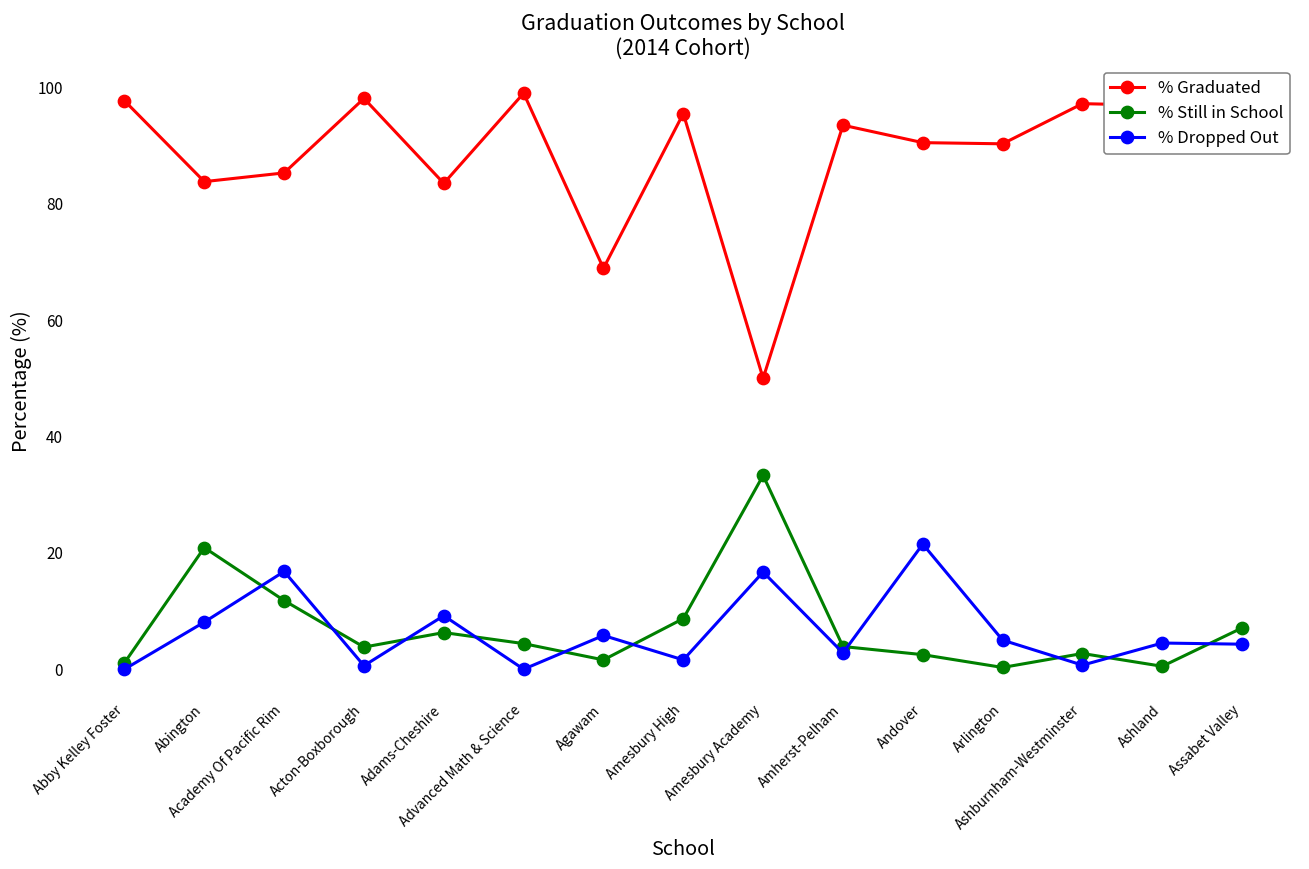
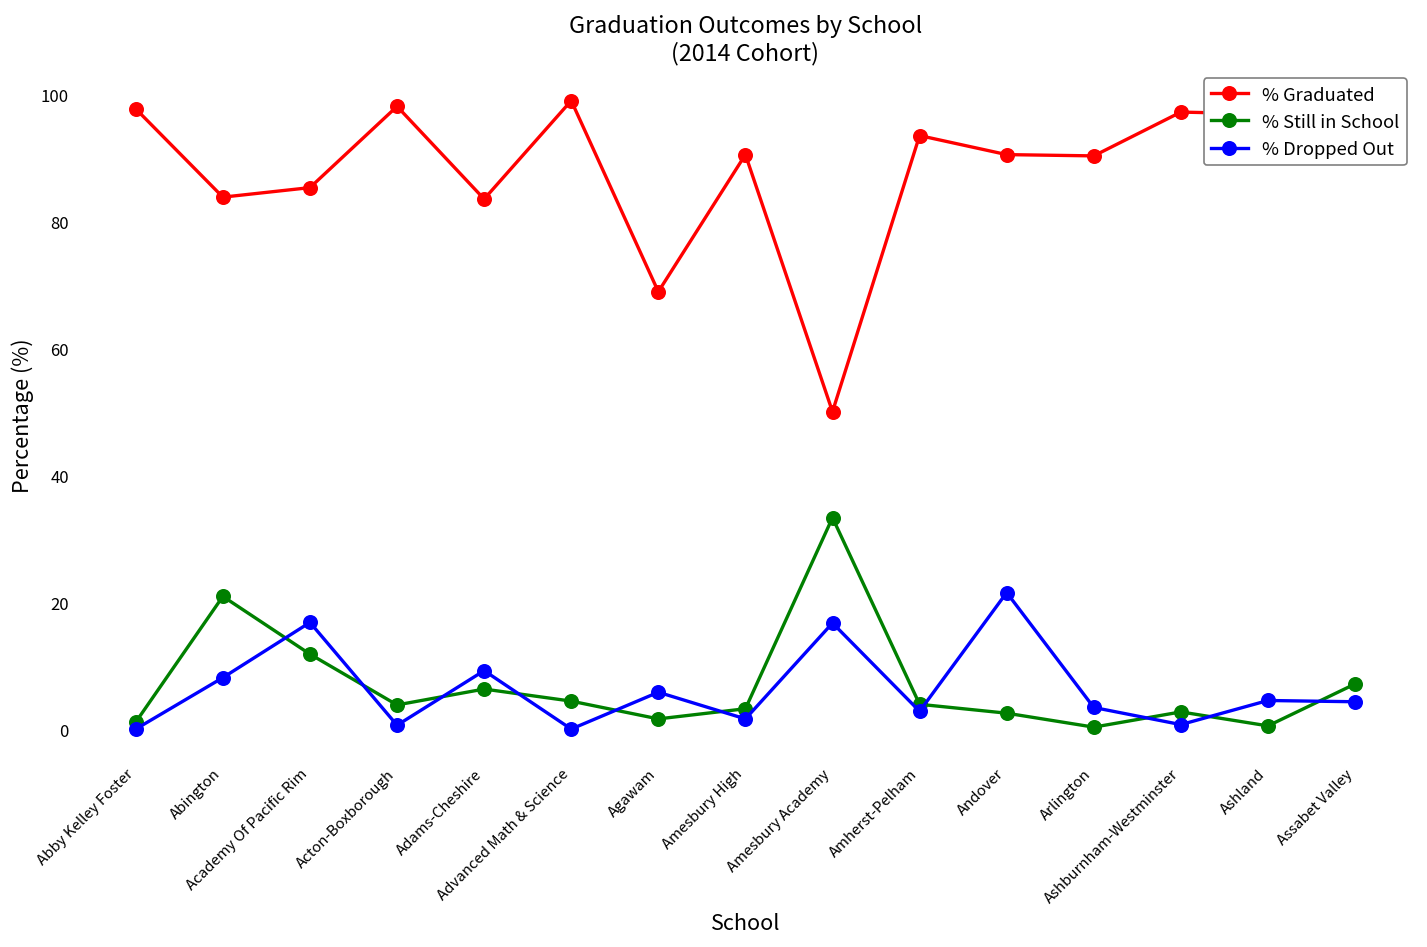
  {
    "% Graduated": {
      "Abby Kelley Foster": 98,
      "Abington": 84,
      "Academy Of Pacific Rim": 85,
      "Acton-Boxborough": 98,
      "Adams-Cheshire": 84,
      "Advanced Math & Science": 99,
      "Agawam": 69,
-     "Amesbury High": 96,
+     "Amesbury High": 91,
      "Amesbury Academy": 50,
      "Amherst-Pelham": 94,
      "Andover": 91,
      "Arlington": 90,
      "Ashburnham-Westminster": 97
    },
    "% Still in School": {
      "Abby Kelley Foster": 1,
      "Abington": 21,
      "Academy Of Pacific Rim": 12,
      "Acton-Boxborough": 4,
      "Adams-Cheshire": 6,
      "Advanced Math & Science": 4,
      "Agawam": 2,
-     "Amesbury High": 9,
+     "Amesbury High": 3,
      "Amesbury Academy": 33,
      "Amherst-Pelham": 4,
      "Andover": 3,
      "Arlington": 0,
      "Ashburnham-Westminster": 3,
      "Ashland": 1,
      "Assabet Valley": 7
    },
    "% Dropped Out": {
      "Abby Kelley Foster": 0,
      "Abington": 8,
      "Academy Of Pacific Rim": 17,
      "Acton-Boxborough": 1,
      "Adams-Cheshire": 9,
      "Advanced Math & Science": 0,
      "Agawam": 6,
      "Amesbury High": 2,
      "Amesbury Academy": 17,
      "Amherst-Pelham": 3,
      "Andover": 22,
-     "Arlington": 5,
+     "Arlington": 3,
      "Ashburnham-Westminster": 1,
      "Ashland": 5,
      "Assabet Valley": 4
    }
  }
